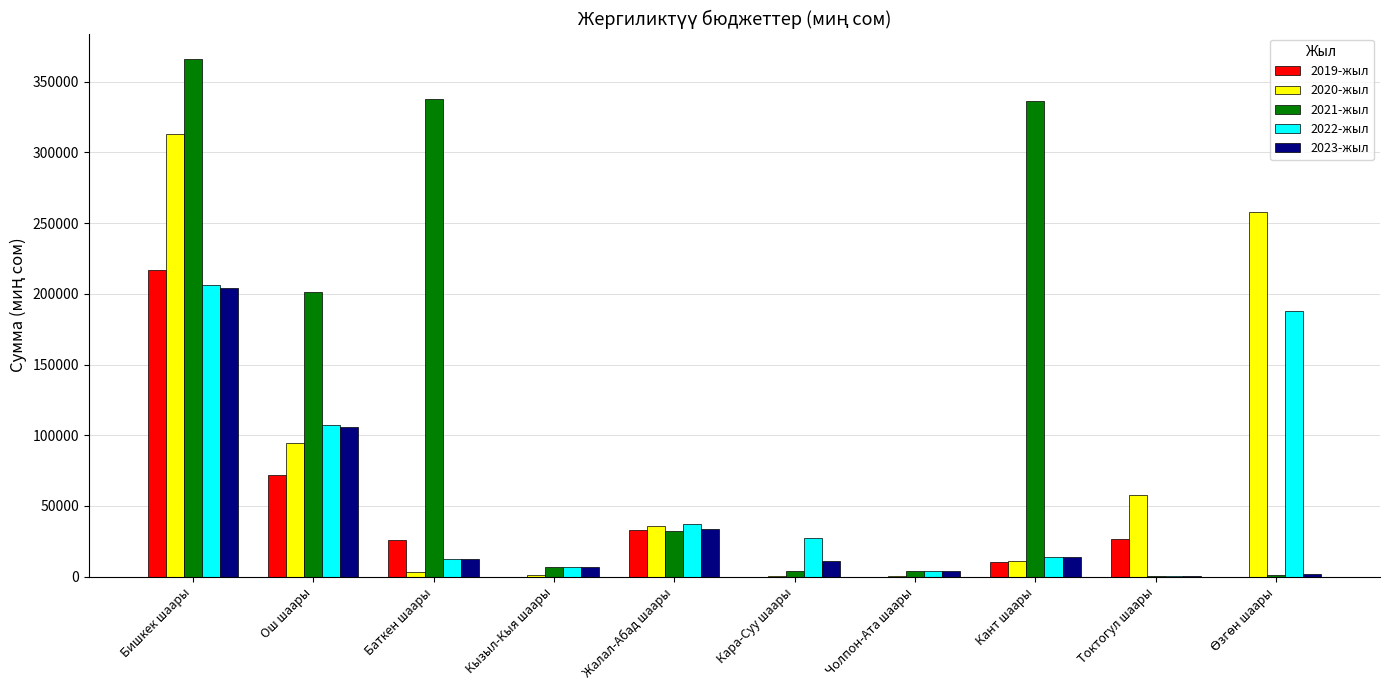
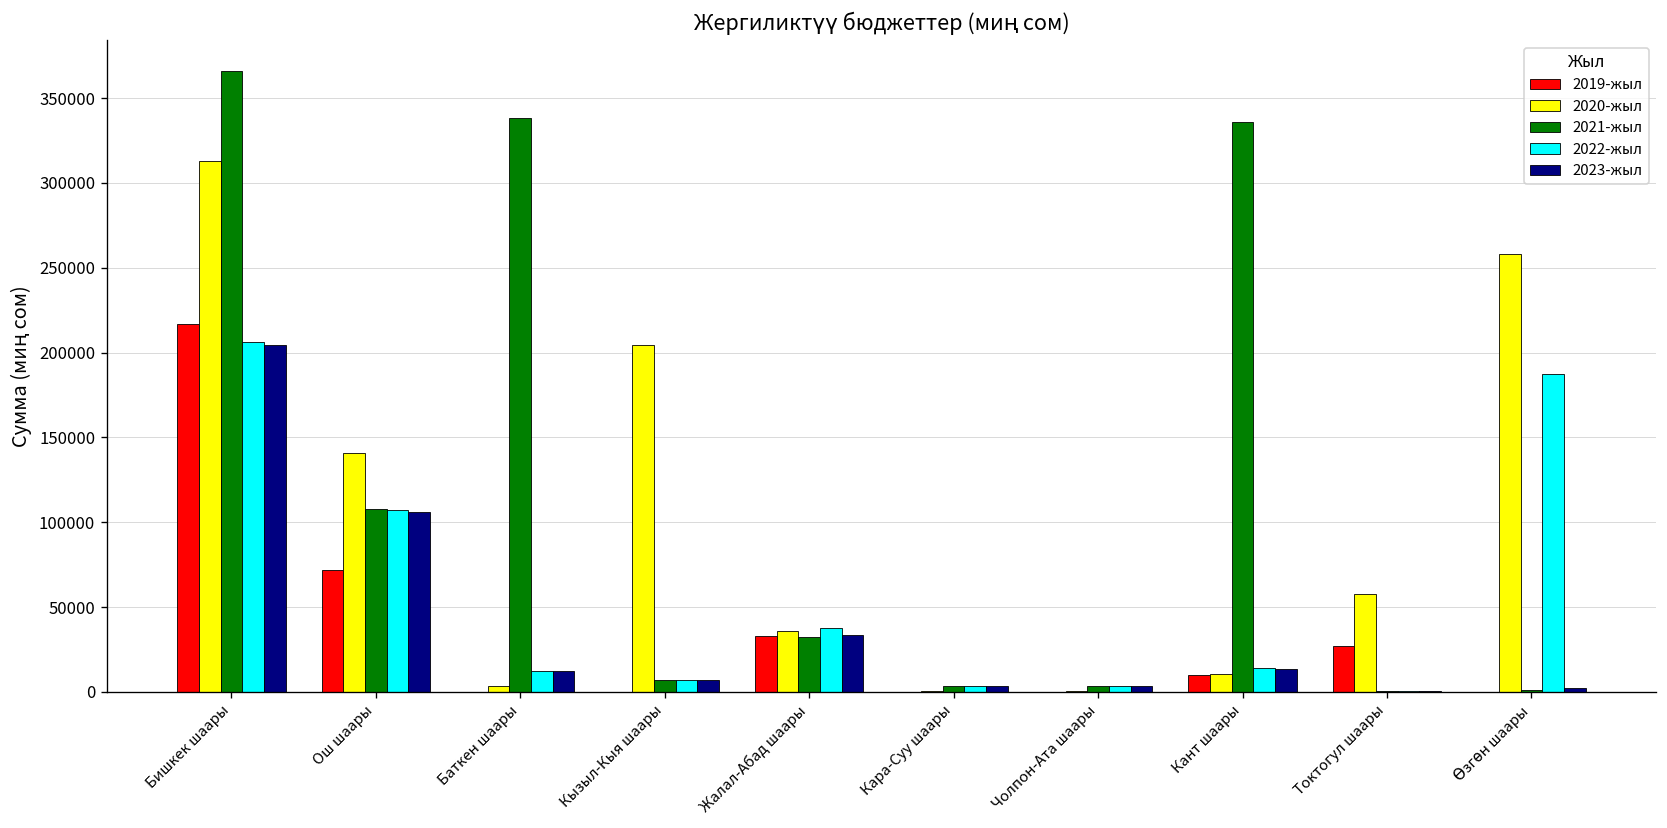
  {
    "2019-жыл": {
      "Бишкек шаары": 217000,
      "Ош шаары": 72000,
-     "Баткен шаары": 26000,
+     "Баткен шаары": 0,
      "Кызыл-Кыя шаары": 0,
      "Жалал-Абад шаары": 33000,
      "Кара-Суу шаары": 0,
      "Чолпон-Ата шаары": 0,
      "Кант шаары": 10000,
      "Токтогул шаары": 27000,
      "Өзгөн шаары": 0
    },
    "2020-жыл": {
      "Бишкек шаары": 313000,
-     "Ош шаары": 94000,
+     "Ош шаары": 141000,
      "Баткен шаары": 3000,
-     "Кызыл-Кыя шаары": 1000,
+     "Кызыл-Кыя шаары": 204000,
      "Жалал-Абад шаары": 36000,
      "Кант шаары": 11000,
      "Токтогул шаары": 58000,
      "Өзгөн шаары": 258000
    },
    "2021-жыл": {
      "Бишкек шаары": 366000,
-     "Ош шаары": 201000,
+     "Ош шаары": 108000,
      "Баткен шаары": 338000,
      "Кызыл-Кыя шаары": 7000,
      "Жалал-Абад шаары": 32000,
      "Кара-Суу шаары": 4000,
      "Чолпон-Ата шаары": 4000,
      "Кант шаары": 336000
    },
    "2022-жыл": {
      "Бишкек шаары": 206000,
      "Ош шаары": 107000,
      "Баткен шаары": 13000,
      "Кызыл-Кыя шаары": 7000,
      "Жалал-Абад шаары": 38000,
-     "Кара-Суу шаары": 27000,
+     "Кара-Суу шаары": 4000,
      "Чолпон-Ата шаары": 4000,
      "Кант шаары": 14000,
      "Өзгөн шаары": 188000
    },
    "2023-жыл": {
      "Бишкек шаары": 204000,
      "Ош шаары": 106000,
      "Баткен шаары": 12000,
      "Кызыл-Кыя шаары": 7000,
      "Жалал-Абад шаары": 34000,
-     "Кара-Суу шаары": 11000,
+     "Кара-Суу шаары": 4000,
      "Чолпон-Ата шаары": 4000,
      "Кант шаары": 14000,
      "Өзгөн шаары": 2000
    }
  }
